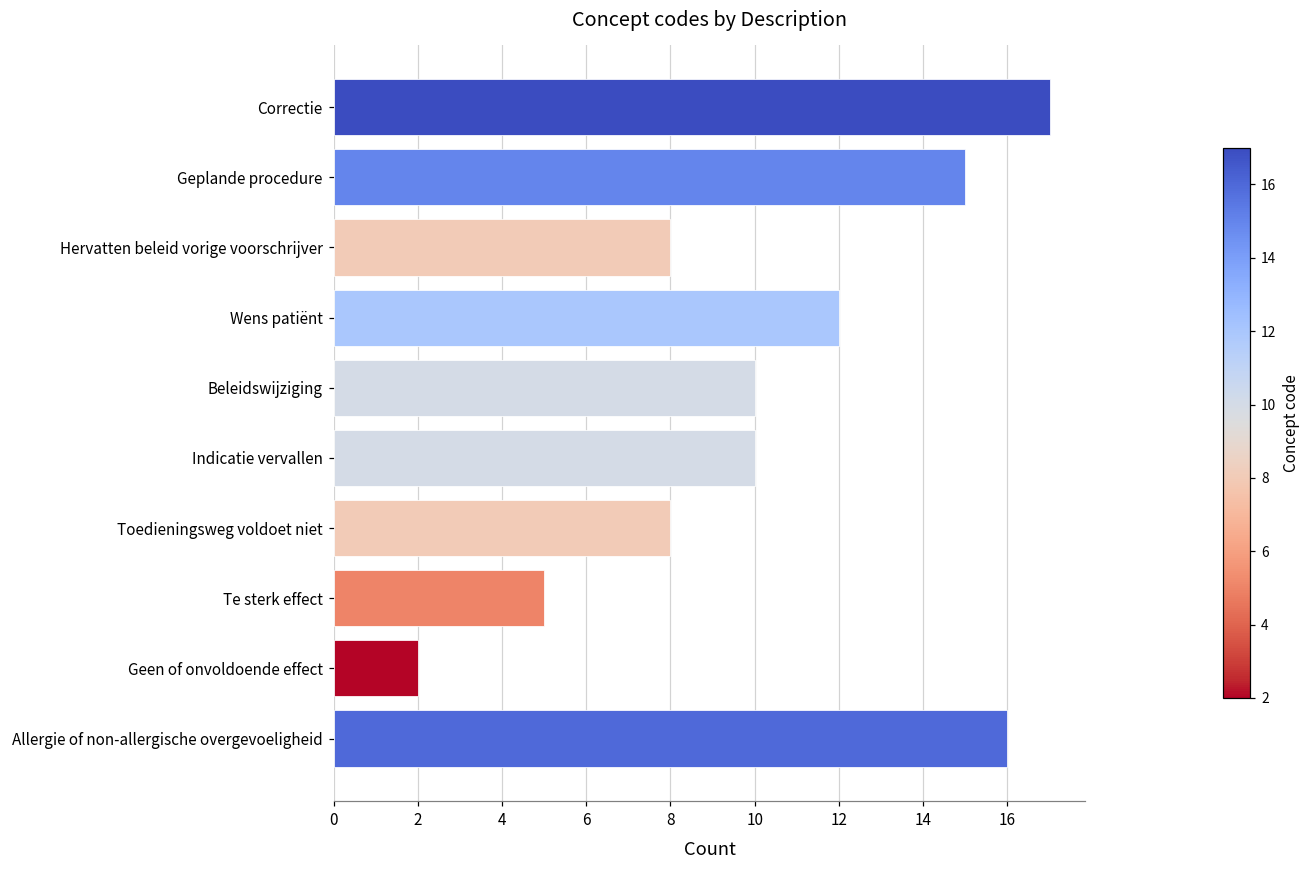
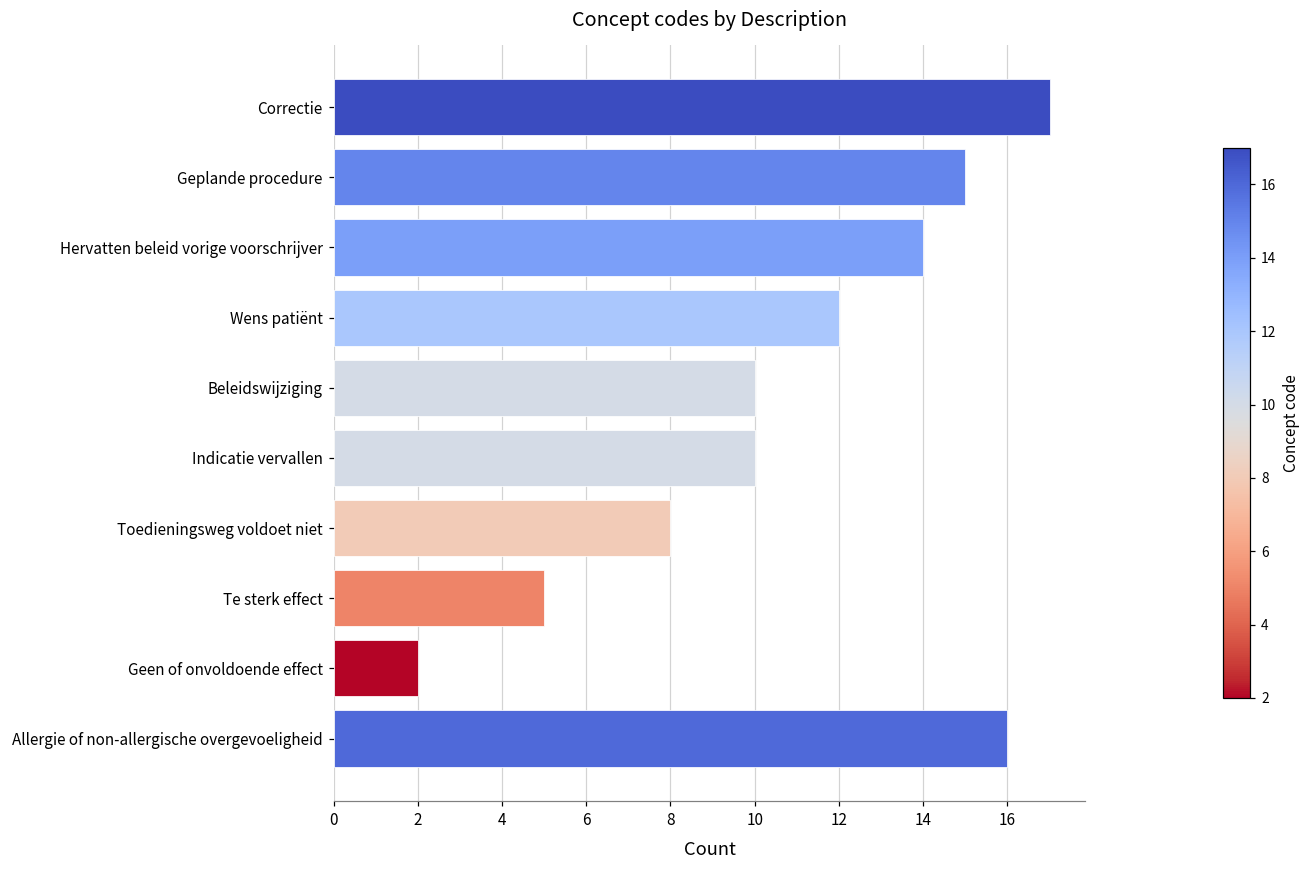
  {
    "Correctie": 17,
    "Geplande procedure": 15,
-   "Hervatten beleid vorige voorschrijver": 8,
+   "Hervatten beleid vorige voorschrijver": 14,
    "Wens patiënt": 12,
    "Beleidswijziging": 10,
    "Indicatie vervallen": 10,
    "Toedieningsweg voldoet niet": 8,
    "Te sterk effect": 5,
    "Geen of onvoldoende effect": 2,
    "Allergie of non-allergische overgevoeligheid": 16
  }
